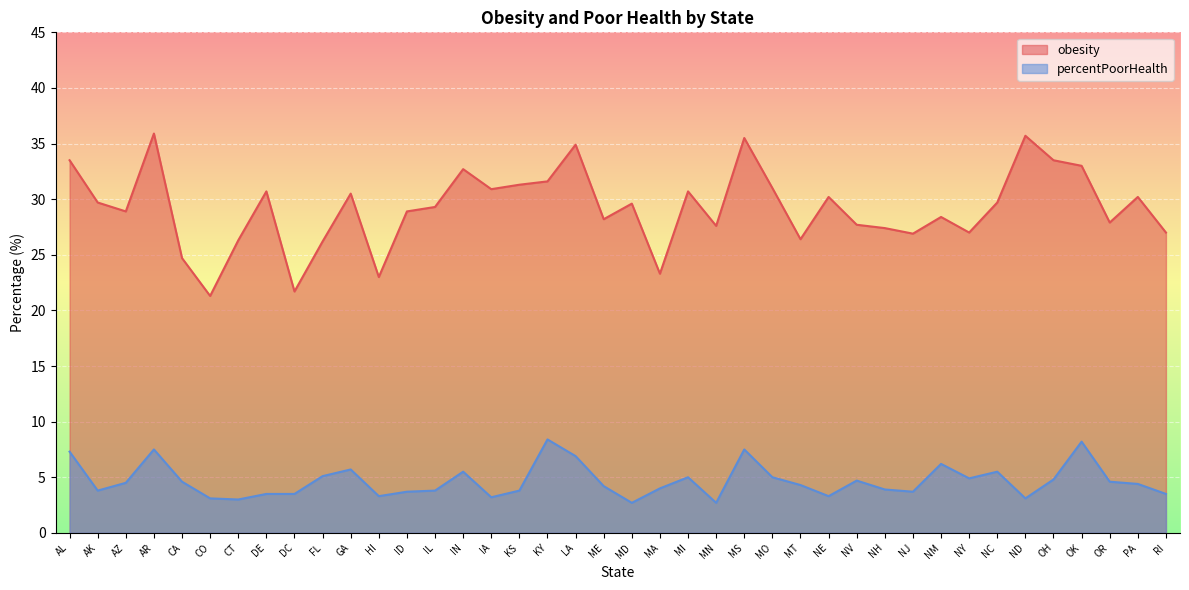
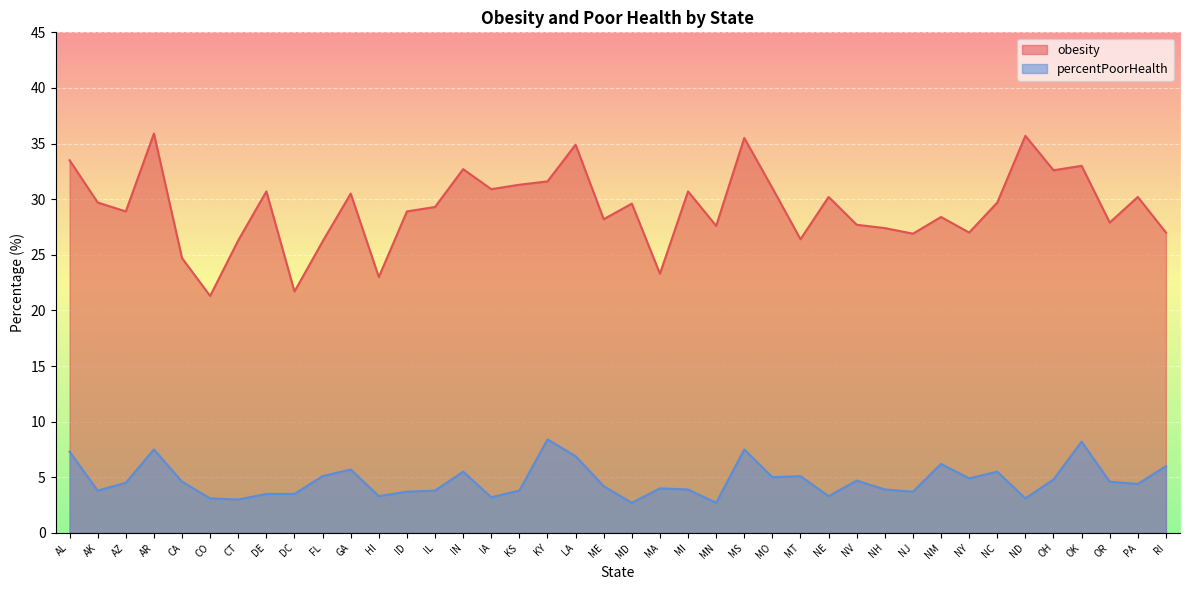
  {
    "obesity": {
      "AL": 33.5,
      "AK": 29.7,
      "AZ": 28.9,
      "AR": 35.9,
      "CA": 24.7,
      "CO": 21.3,
      "CT": 26.3,
      "DE": 30.7,
      "DC": 21.7,
      "FL": 26.2,
      "GA": 30.5,
      "HI": 23.0,
      "ID": 28.9,
      "IL": 29.3,
      "IN": 32.7,
      "IA": 30.9,
      "KS": 31.3,
      "KY": 31.6,
      "LA": 34.9,
      "ME": 28.2,
      "MD": 29.6,
      "MA": 23.3,
      "MI": 30.7,
      "MN": 27.6,
      "MS": 35.5,
      "MO": 31.0,
      "MT": 26.4,
      "NE": 30.2,
      "NV": 27.7,
      "NH": 27.4,
      "NJ": 26.9,
      "NM": 28.4,
      "NY": 27.0,
      "NC": 29.7,
      "ND": 35.7,
-     "OH": 33.5,
+     "OH": 32.6,
      "OK": 33.0,
      "OR": 27.9,
      "PA": 30.2,
      "RI": 27.0
    },
    "percentPoorHealth": {
      "AL": 7.3,
      "AK": 3.8,
      "AZ": 4.5,
      "AR": 7.5,
      "CA": 4.6,
      "CO": 3.1,
      "CT": 3.0,
      "DE": 3.5,
      "DC": 3.5,
      "FL": 5.1,
      "GA": 5.7,
      "HI": 3.3,
      "ID": 3.7,
      "IL": 3.8,
      "IN": 5.5,
      "IA": 3.2,
      "KS": 3.8,
      "KY": 8.4,
      "LA": 6.9,
      "ME": 4.2,
      "MD": 2.7,
      "MA": 4.0,
-     "MI": 5.0,
+     "MI": 3.9,
      "MN": 2.7,
      "MS": 7.5,
      "MO": 5.0,
-     "MT": 4.3,
+     "MT": 5.1,
      "NE": 3.3,
      "NV": 4.7,
      "NH": 3.9,
      "NJ": 3.7,
      "NM": 6.2,
      "NY": 4.9,
      "NC": 5.5,
      "ND": 3.1,
      "OH": 4.8,
      "OK": 8.2,
      "OR": 4.6,
      "PA": 4.4,
-     "RI": 3.5
+     "RI": 6.0
    }
  }
